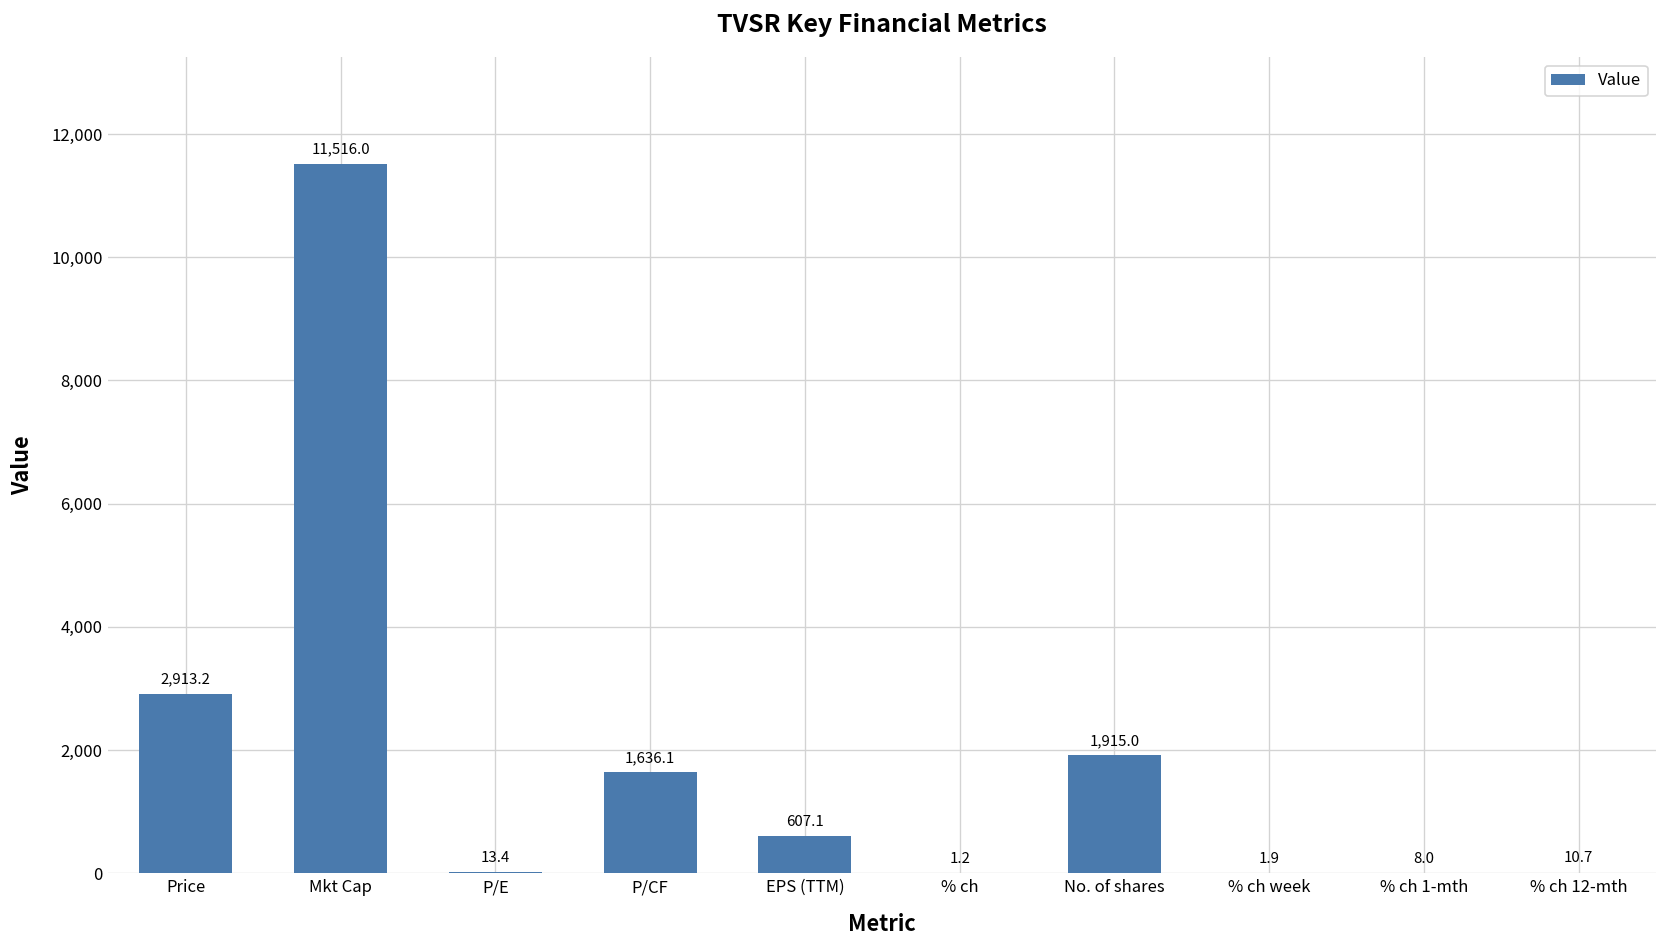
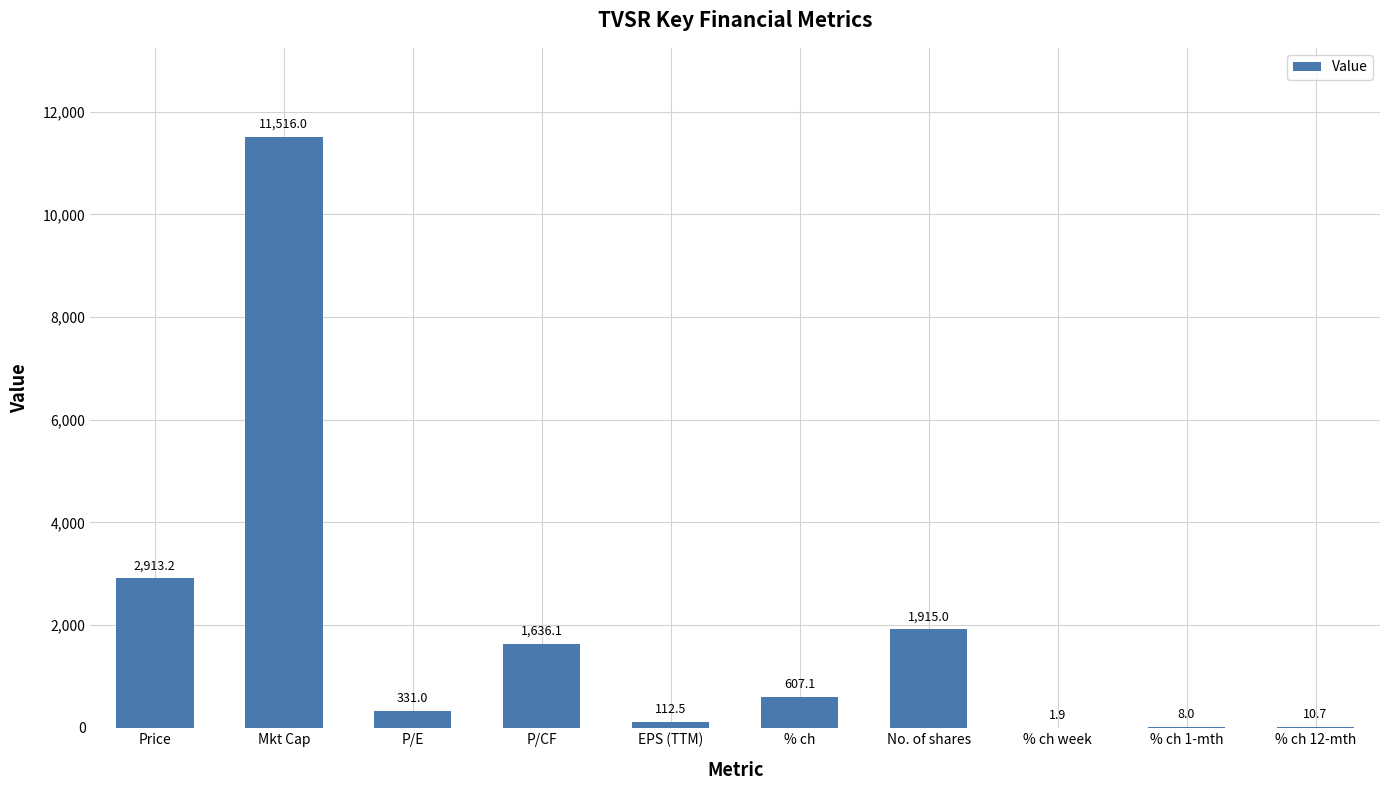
  {
    "Price": "2,913.2",
    "Mkt Cap": "11,516.0",
-   "P/E": "13.4",
+   "P/E": "331.0",
    "P/CF": "1,636.1",
-   "EPS (TTM)": "607.1",
-   "% ch": "1.2",
+   "EPS (TTM)": "112.5",
+   "% ch": "607.1",
    "No. of shares": "1,915.0",
    "% ch week": "1.9",
    "% ch 1-mth": "8.0",
    "% ch 12-mth": "10.7"
  }
